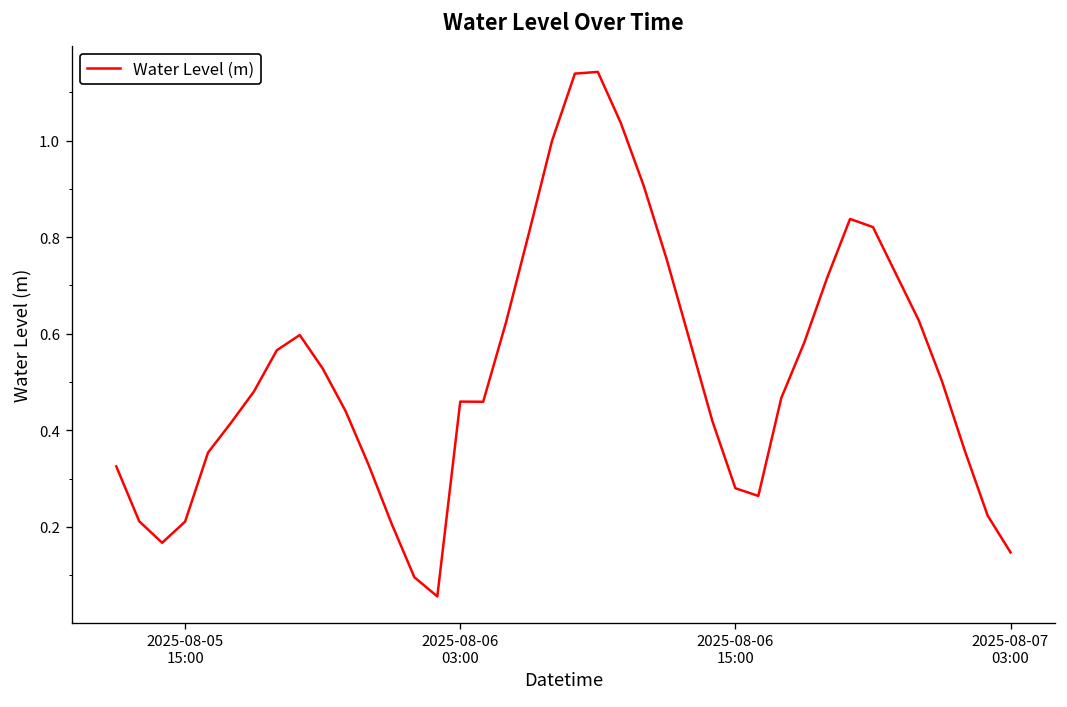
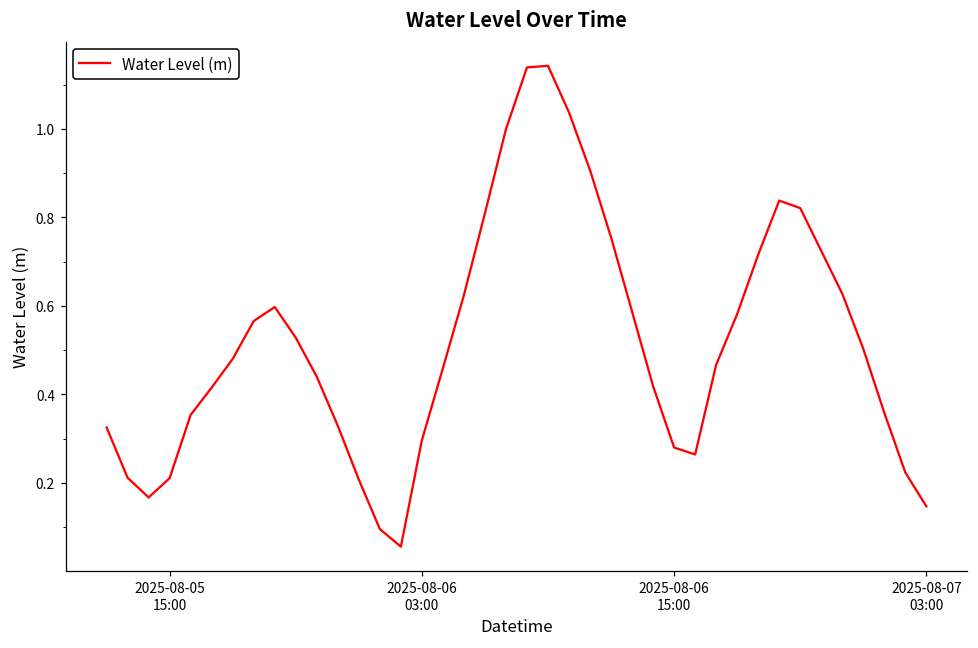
  {
    "2025-08-05 15:00": 0.21,
-   "2025-08-06 03:00": 0.46,
+   "2025-08-06 03:00": 0.30,
    "2025-08-06 15:00": 0.28,
    "2025-08-07 03:00": 0.15
  }
